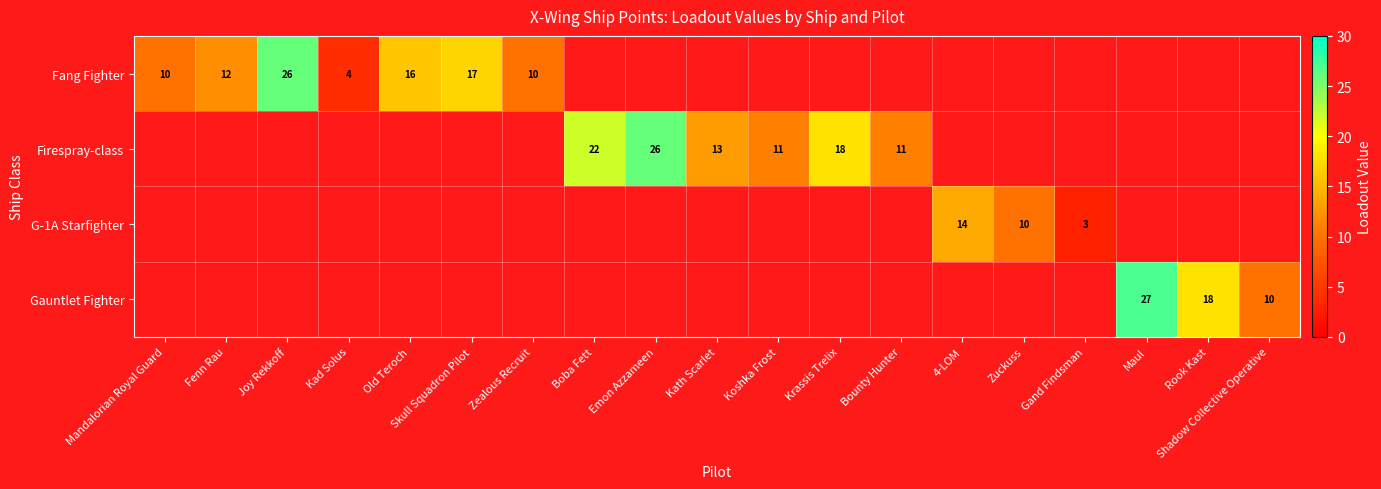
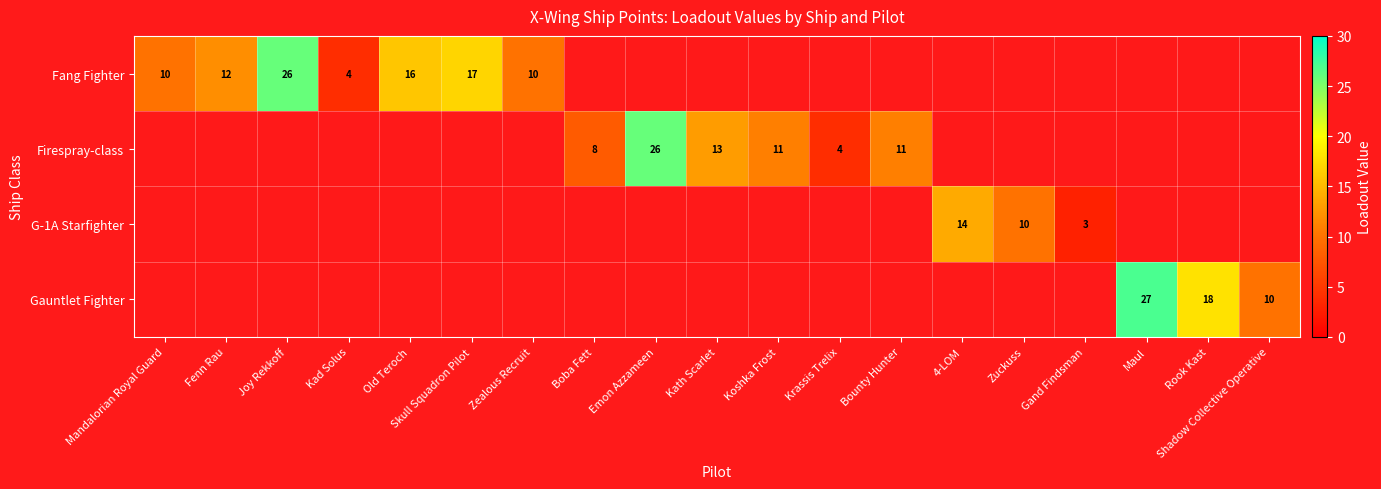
  {
    "Fang Fighter": {
      "Mandalorian Royal Guard": 10,
      "Fenn Rau": 12,
      "Joy Rekkoff": 26,
      "Kad Solus": 4,
      "Old Teroch": 16,
      "Skull Squadron Pilot": 17,
      "Zealous Recruit": 10
    },
    "Firespray-class": {
-     "Boba Fett": 22,
+     "Boba Fett": 8,
      "Emon Azzameen": 26,
      "Kath Scarlet": 13,
      "Koshka Frost": 11,
-     "Krassis Trelix": 18,
+     "Krassis Trelix": 4,
      "Bounty Hunter": 11
    },
    "G-1A Starfighter": {
      "4-LOM": 14,
      "Zuckuss": 10,
      "Gand Findsman": 3
    },
    "Gauntlet Fighter": {
      "Maul": 27,
      "Rook Kast": 18,
      "Shadow Collective Operative": 10
    }
  }
